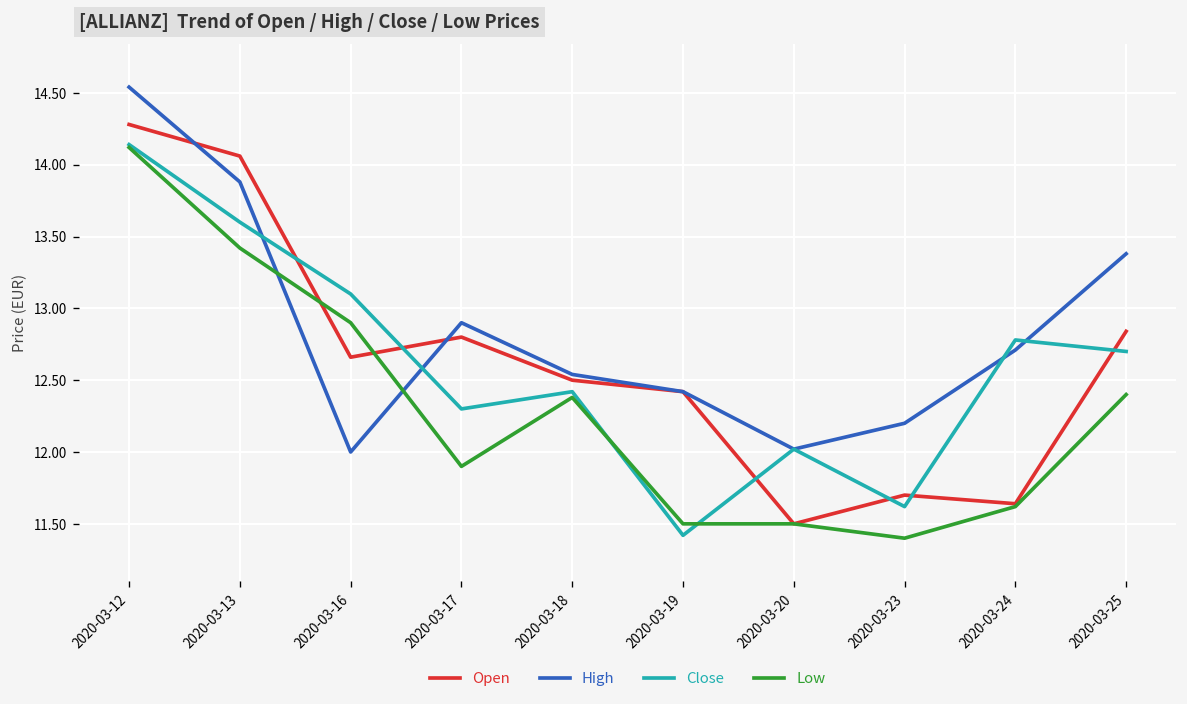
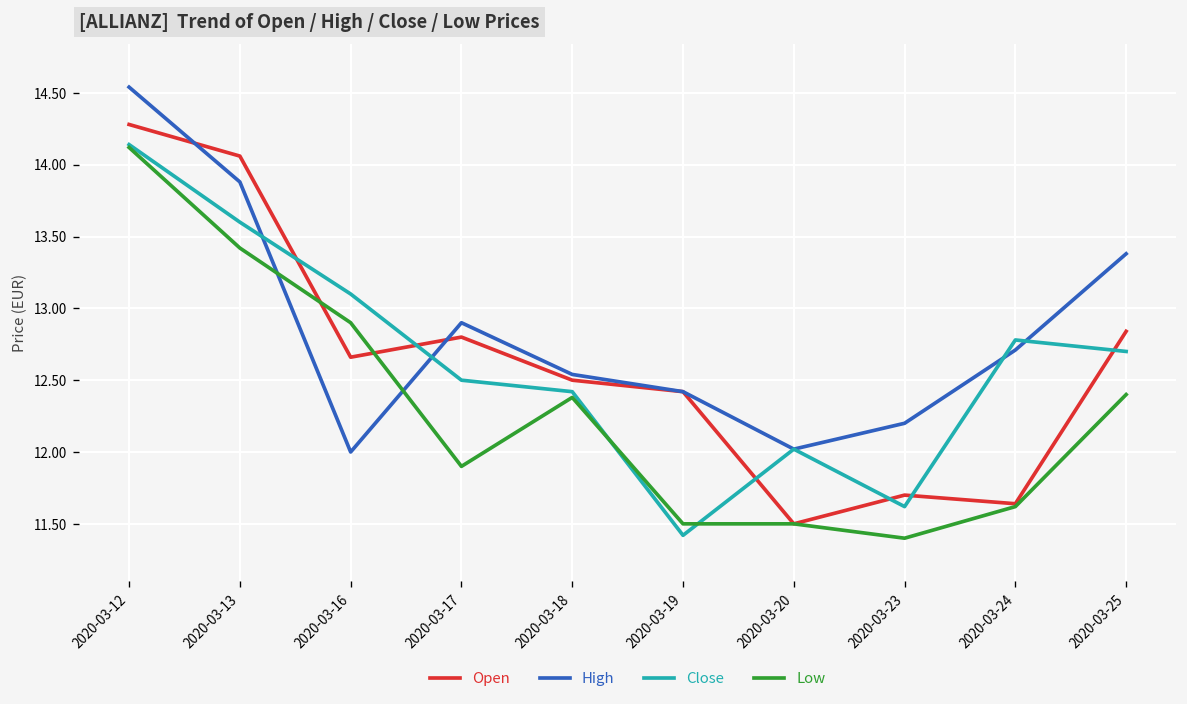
  {
    "Open": {
      "2020-03-12": 14.3,
      "2020-03-13": 14.06,
      "2020-03-16": 12.66,
      "2020-03-17": 12.8,
      "2020-03-18": 12.5,
      "2020-03-23": 11.7,
      "2020-03-25": 12.84
    },
    "High": {
      "2020-03-12": 14.54,
      "2020-03-13": 13.9,
      "2020-03-16": 12.0,
      "2020-03-17": 12.9,
      "2020-03-18": 12.54,
      "2020-03-23": 12.2,
      "2020-03-24": 12.7,
      "2020-03-25": 13.4
    },
    "Close": {
      "2020-03-13": 13.6,
      "2020-03-16": 13.1,
-     "2020-03-17": 12.3,
+     "2020-03-17": 12.5,
      "2020-03-18": 12.4,
      "2020-03-19": 11.4,
      "2020-03-23": 11.6,
      "2020-03-24": 12.8,
      "2020-03-25": 12.7
    },
    "Low": {
      "2020-03-13": 13.4,
      "2020-03-16": 12.9,
      "2020-03-17": 11.9,
      "2020-03-18": 12.4,
      "2020-03-19": 11.5,
      "2020-03-23": 11.4,
      "2020-03-25": 12.4
    }
  }
